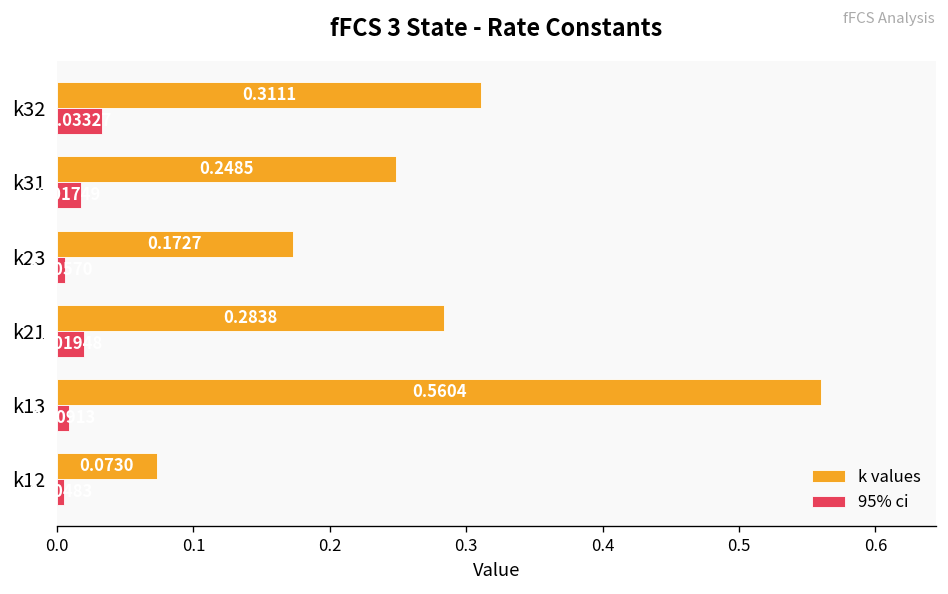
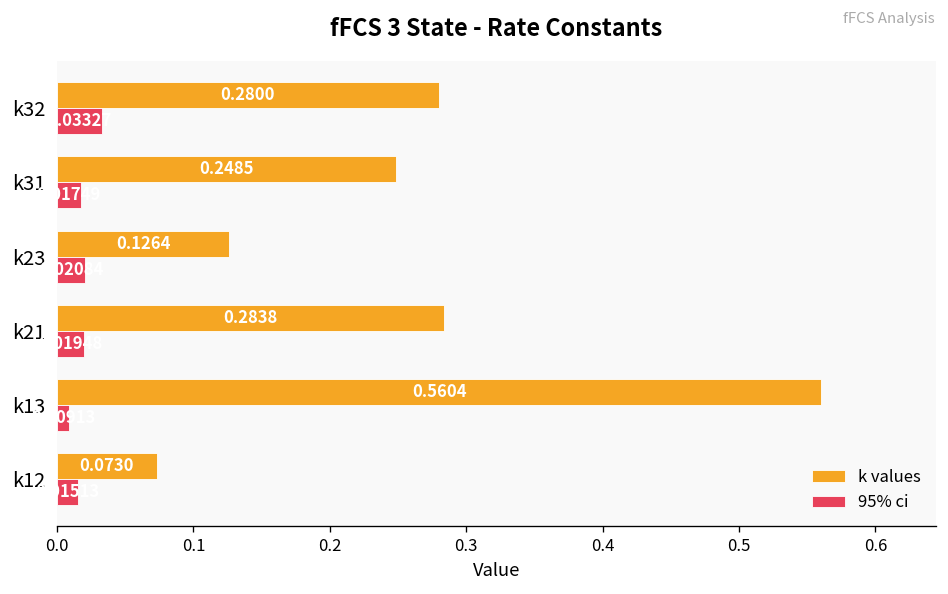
  {
    "k values": {
-     "k32": 0.3111,
+     "k32": 0.2800,
      "k31": 0.2485,
-     "k23": 0.1727,
+     "k23": 0.1264,
      "k21": 0.2838,
      "k13": 0.5604,
      "k12": 0.0730
    },
    "95% ci": {
      "k31": 0.017,
-     "k23": 0.006,
+     "k23": 0.021,
      "k21": 0.019,
      "k13": 0.009,
-     "k12": 0.005
+     "k12": 0.015
    }
  }
